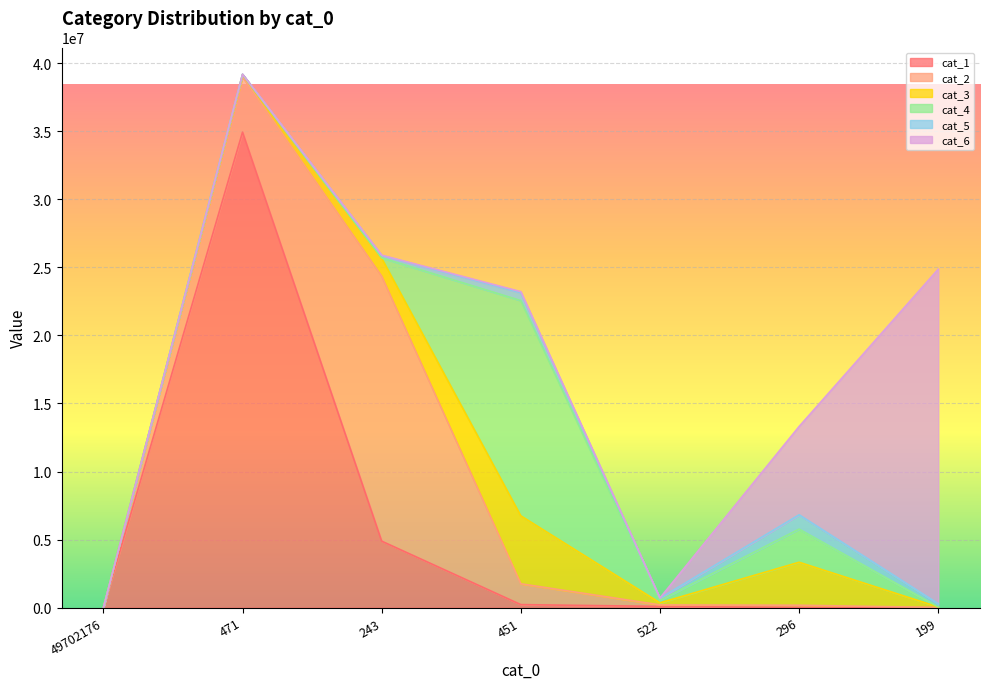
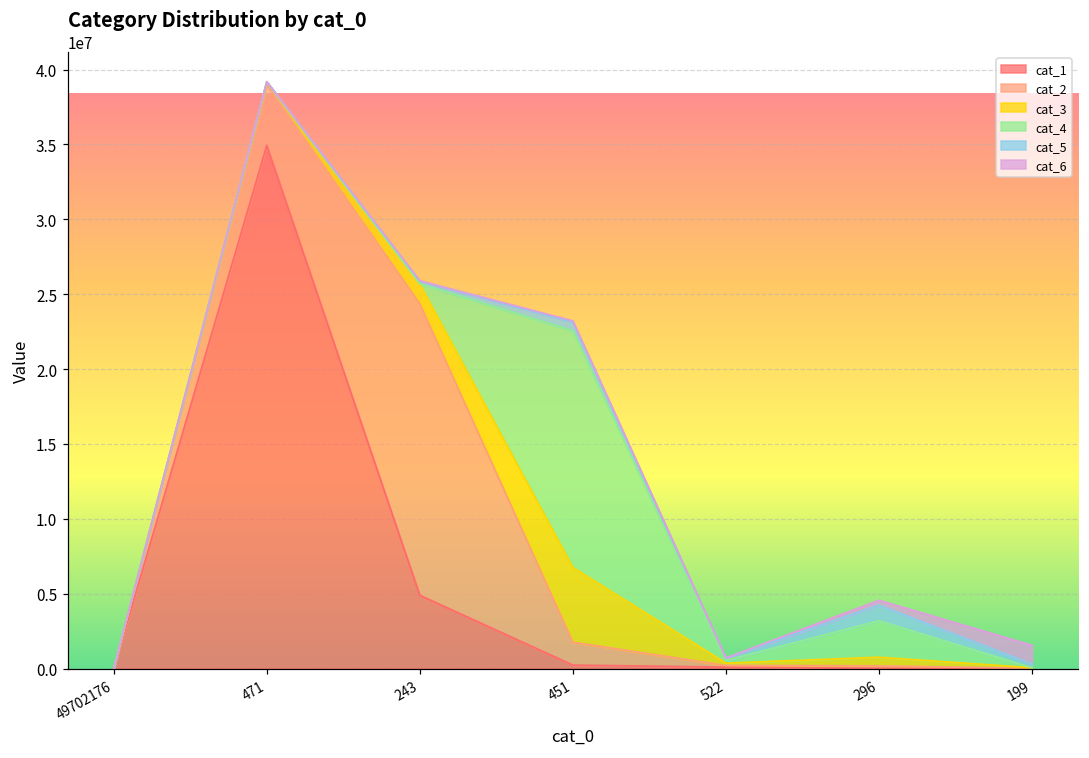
  {
    "cat_3": {
      "451": 5000000,
-     "296": 3200000
+     "296": 600000
    },
    "cat_4": {
      "451": 15800000,
      "296": 2400000
    },
    "cat_5": {
      "296": 1100000,
      "199": 200000
    },
    "cat_6": {
-     "296": 6500000,
-     "199": 24600000
+     "296": 300000,
+     "199": 1300000
    }
  }
